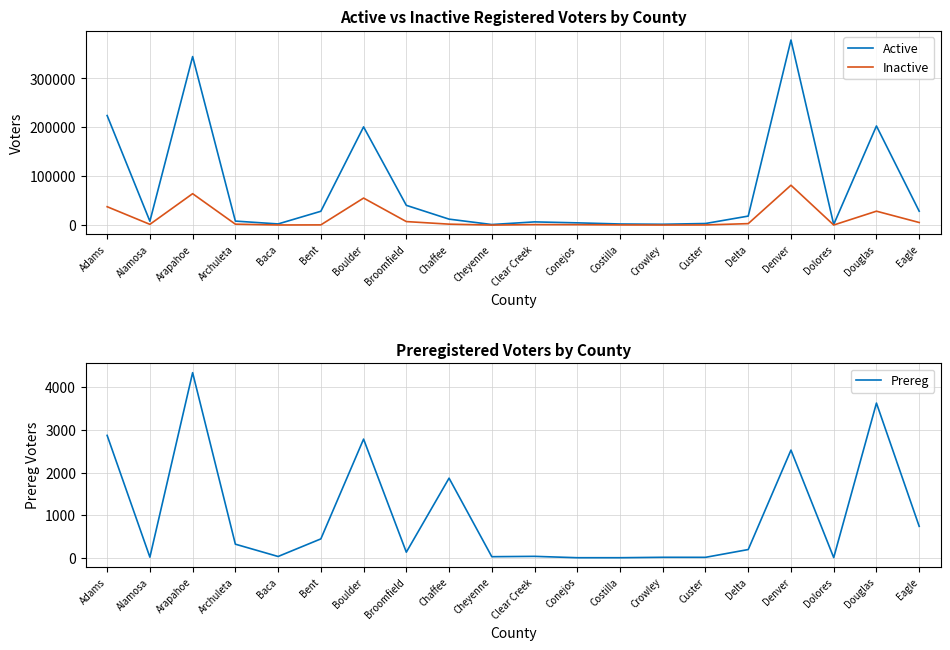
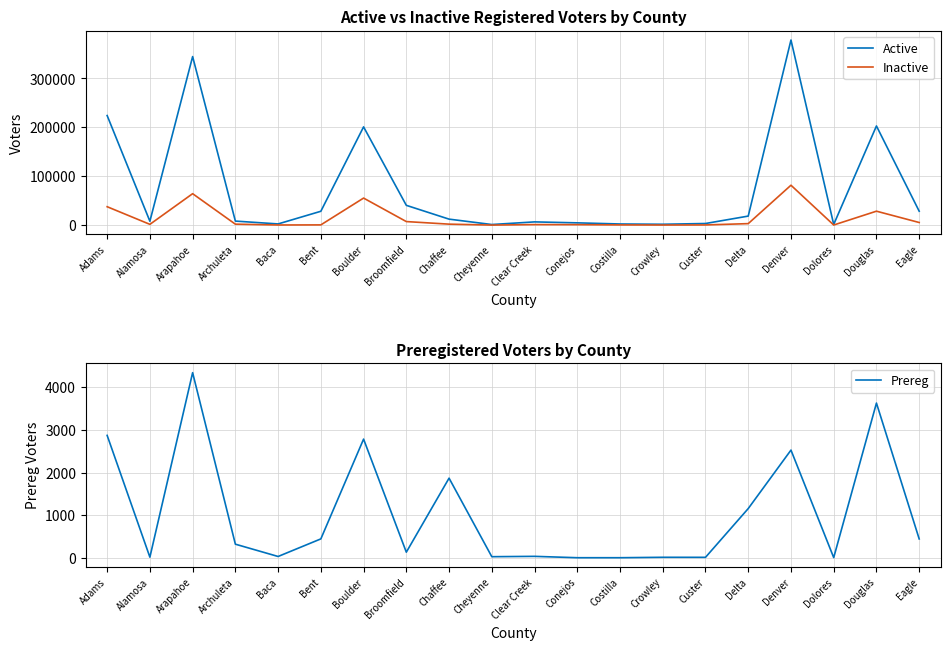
  {
    "Active vs Inactive Registered Voters by County": {
      "Active": {
        "Adams": 220000,
        "Alamosa": 10000,
        "Arapahoe": 340000,
        "Archuleta": 10000,
        "Bent": 30000,
        "Boulder": 200000,
        "Broomfield": 40000,
        "Chaffee": 10000,
        "Clear Creek": 10000,
        "Delta": 20000,
        "Denver": 380000,
        "Douglas": 200000,
        "Eagle": 30000
      },
      "Inactive": {
        "Adams": 40000,
        "Alamosa": 0,
        "Arapahoe": 60000,
        "Archuleta": 0,
        "Bent": 0,
        "Boulder": 60000,
        "Broomfield": 10000,
        "Chaffee": 0,
        "Clear Creek": 0,
        "Delta": 0,
        "Denver": 80000,
        "Douglas": 30000,
        "Eagle": 10000
      }
    },
    "Preregistered Voters by County": {
      "Adams": 2900,
      "Alamosa": 0,
      "Arapahoe": 4300,
      "Archuleta": 300,
      "Baca": 0,
      "Bent": 400,
      "Boulder": 2800,
      "Broomfield": 100,
      "Chaffee": 1900,
      "Cheyenne": 0,
      "Clear Creek": 0,
      "Conejos": 0,
      "Costilla": 0,
      "Crowley": 0,
      "Custer": 0,
-     "Delta": 200,
+     "Delta": 1200,
      "Denver": 2500,
      "Dolores": 0,
      "Douglas": 3600,
-     "Eagle": 700
+     "Eagle": 400
    }
  }
